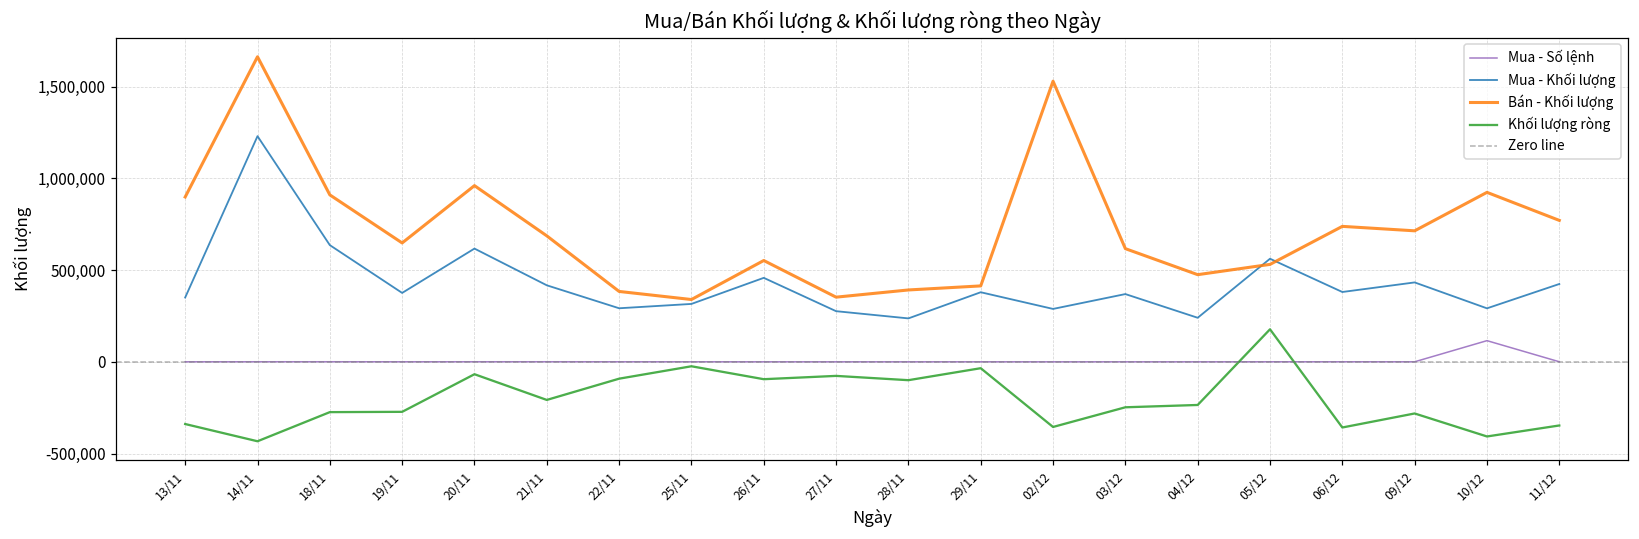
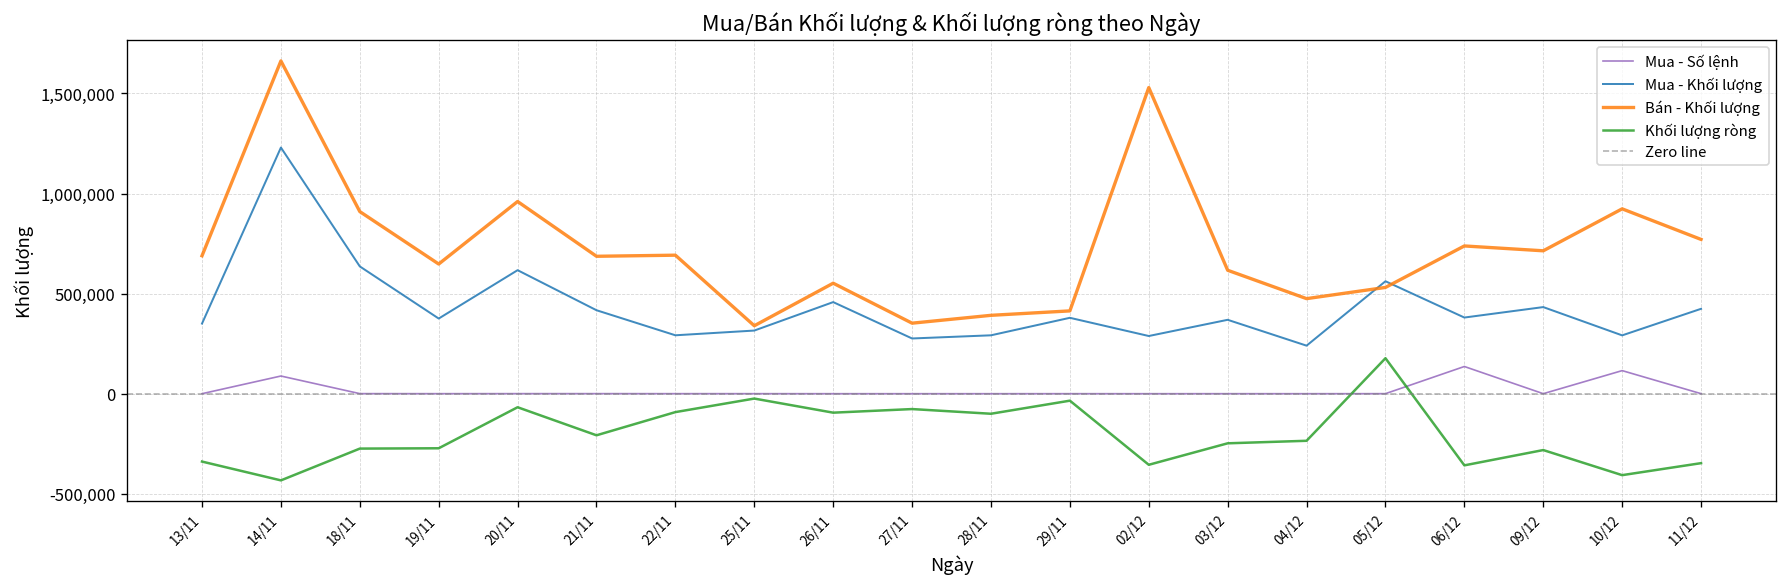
  {
    "Mua - Số lệnh": {
      "13/11": "0",
-     "14/11": "0",
+     "14/11": "90,000",
      "18/11": "0",
      "19/11": "0",
      "20/11": "0",
      "21/11": "0",
      "22/11": "0",
      "25/11": "0",
      "26/11": "0",
      "27/11": "0",
      "28/11": "0",
      "29/11": "0",
      "02/12": "0",
      "03/12": "0",
      "04/12": "0",
      "05/12": "0",
-     "06/12": "0",
+     "06/12": "140,000",
      "09/12": "0",
      "10/12": "120,000",
      "11/12": "0"
    },
    "Mua - Khối lượng": {
      "13/11": "350,000",
      "14/11": "1,230,000",
      "18/11": "640,000",
      "19/11": "380,000",
      "20/11": "620,000",
      "21/11": "420,000",
      "22/11": "290,000",
      "25/11": "320,000",
      "26/11": "460,000",
      "27/11": "280,000",
-     "28/11": "240,000",
+     "28/11": "290,000",
      "29/11": "380,000",
      "02/12": "290,000",
      "03/12": "370,000",
      "04/12": "240,000",
      "05/12": "560,000",
      "06/12": "380,000",
      "09/12": "430,000",
      "10/12": "290,000",
      "11/12": "420,000"
    },
    "Bán - Khối lượng": {
-     "13/11": "900,000",
+     "13/11": "690,000",
      "14/11": "1,660,000",
      "18/11": "910,000",
      "19/11": "650,000",
      "20/11": "960,000",
      "21/11": "690,000",
-     "22/11": "380,000",
+     "22/11": "690,000",
      "25/11": "340,000",
      "26/11": "550,000",
      "27/11": "350,000",
      "28/11": "390,000",
      "29/11": "410,000",
      "02/12": "1,530,000",
      "03/12": "620,000",
      "04/12": "480,000",
      "05/12": "530,000",
      "06/12": "740,000",
      "09/12": "710,000",
      "10/12": "920,000",
      "11/12": "770,000"
    },
    "Khối lượng ròng": {
      "13/11": "-340,000",
      "14/11": "-430,000",
      "18/11": "-270,000",
      "19/11": "-270,000",
      "20/11": "-70,000",
      "21/11": "-210,000",
      "22/11": "-90,000",
      "25/11": "-20,000",
      "26/11": "-90,000",
      "27/11": "-80,000",
      "28/11": "-100,000",
      "29/11": "-30,000",
      "02/12": "-350,000",
      "03/12": "-250,000",
      "04/12": "-230,000",
      "05/12": "180,000",
      "06/12": "-360,000",
      "09/12": "-280,000",
      "10/12": "-410,000",
      "11/12": "-350,000"
    }
  }
